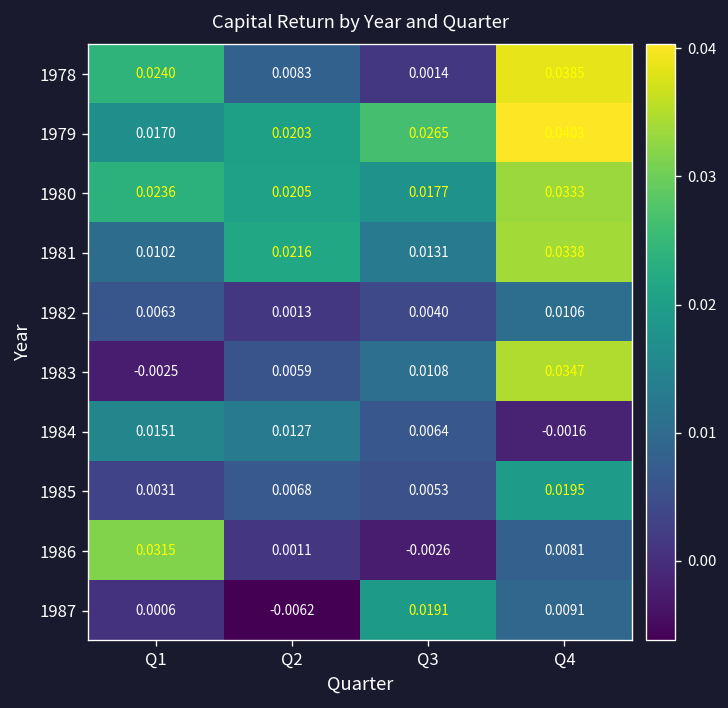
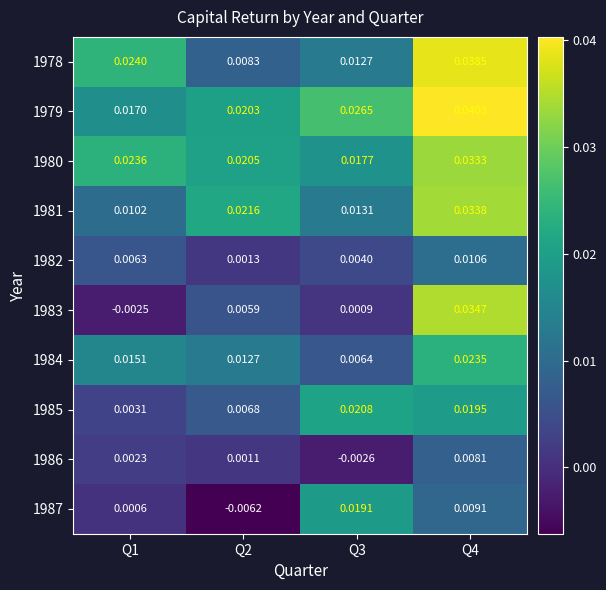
  {
    "1978": {
      "Q1": 0.0240,
      "Q2": 0.0083,
-     "Q3": 0.0014
+     "Q3": 0.0127
    },
    "1979": {
      "Q1": 0.0170,
      "Q2": 0.0203,
      "Q3": 0.0265
    },
    "1980": {
      "Q1": 0.0236,
      "Q2": 0.0205,
      "Q3": 0.0177,
      "Q4": 0.0333
    },
    "1981": {
      "Q1": 0.0102,
      "Q2": 0.0216,
      "Q3": 0.0131,
      "Q4": 0.0338
    },
    "1982": {
      "Q1": 0.0063,
      "Q2": 0.0013,
      "Q3": 0.0040,
      "Q4": 0.0106
    },
    "1983": {
      "Q1": -0.0025,
      "Q2": 0.0059,
-     "Q3": 0.0108,
+     "Q3": 0.0009,
      "Q4": 0.0347
    },
    "1984": {
      "Q1": 0.0151,
      "Q2": 0.0127,
      "Q3": 0.0064,
-     "Q4": -0.0016
+     "Q4": 0.0235
    },
    "1985": {
      "Q1": 0.0031,
      "Q2": 0.0068,
-     "Q3": 0.0053,
+     "Q3": 0.0208,
      "Q4": 0.0195
    },
    "1986": {
-     "Q1": 0.0315,
+     "Q1": 0.0023,
      "Q2": 0.0011,
      "Q3": -0.0026,
      "Q4": 0.0081
    },
    "1987": {
      "Q1": 0.0006,
      "Q2": -0.0062,
      "Q3": 0.0191,
      "Q4": 0.0091
    }
  }
